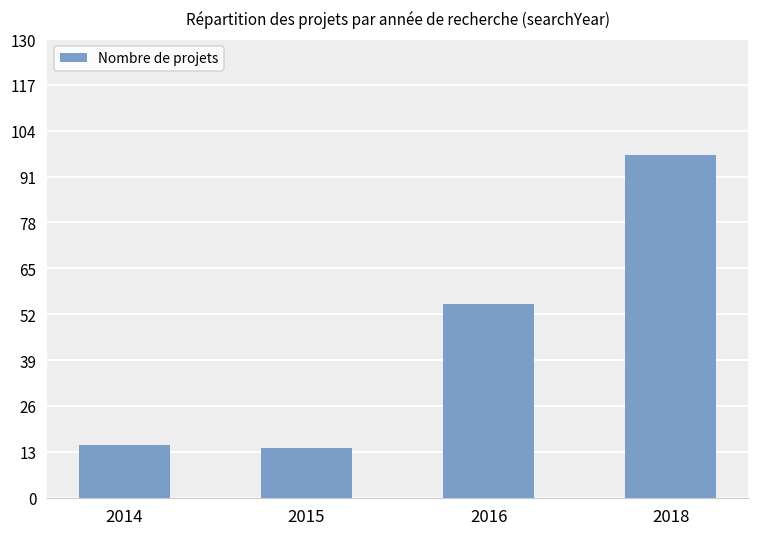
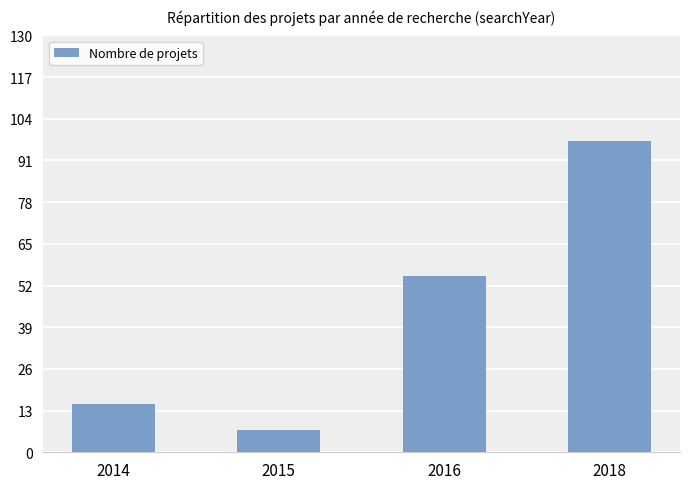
  {
    "2014": 15,
-   "2015": 14,
+   "2015": 7,
    "2016": 55,
    "2018": 97
  }
